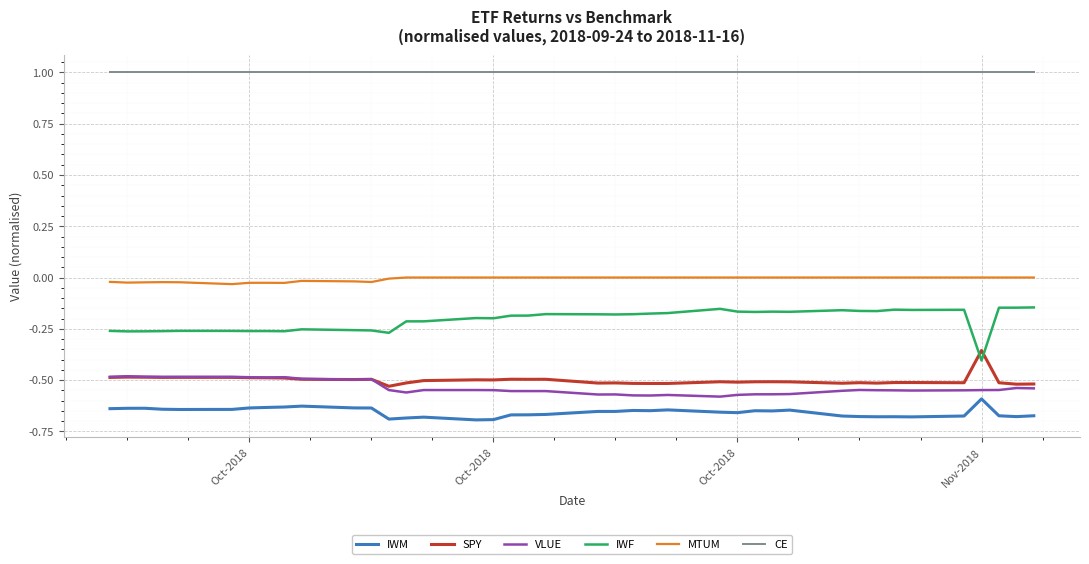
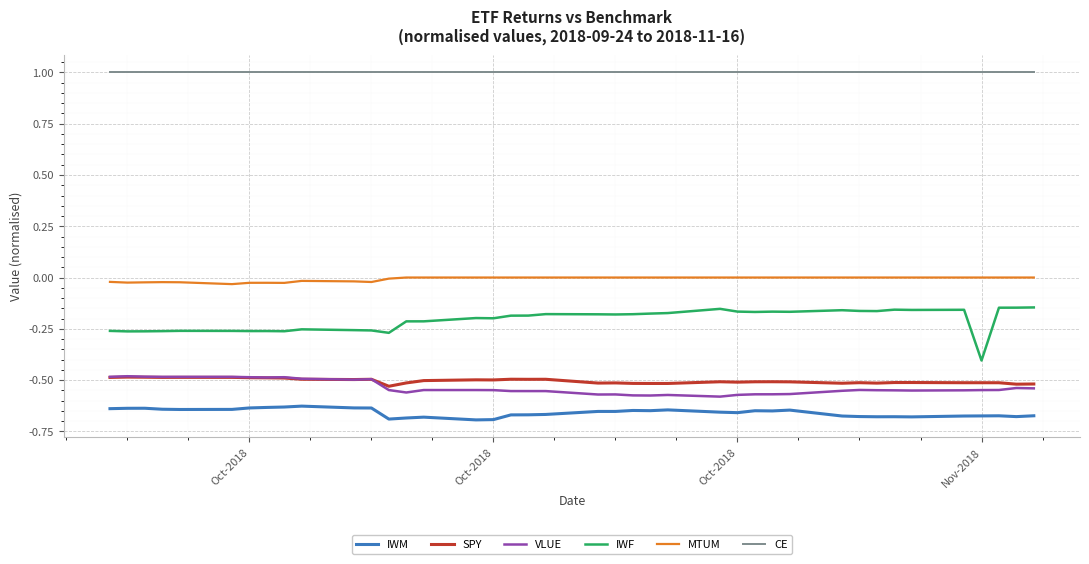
  {
    "IWM": {
-     "Nov-2018": -0.59
+     "Nov-2018": -0.68
    },
    "SPY": {
-     "Nov-2018": -0.36
+     "Nov-2018": -0.51
    },
    "VLUE": {
      "Nov-2018": -0.55
    },
    "IWF": {
      "Nov-2018": -0.40
    },
    "MTUM": {
      "Nov-2018": 0.00
    },
    "CE": {
      "Nov-2018": 1.00
    }
  }
